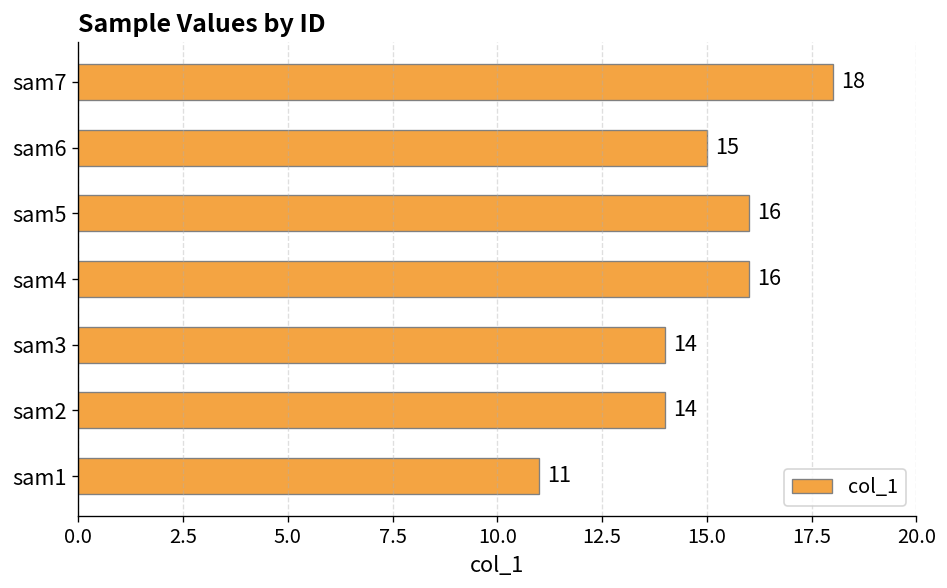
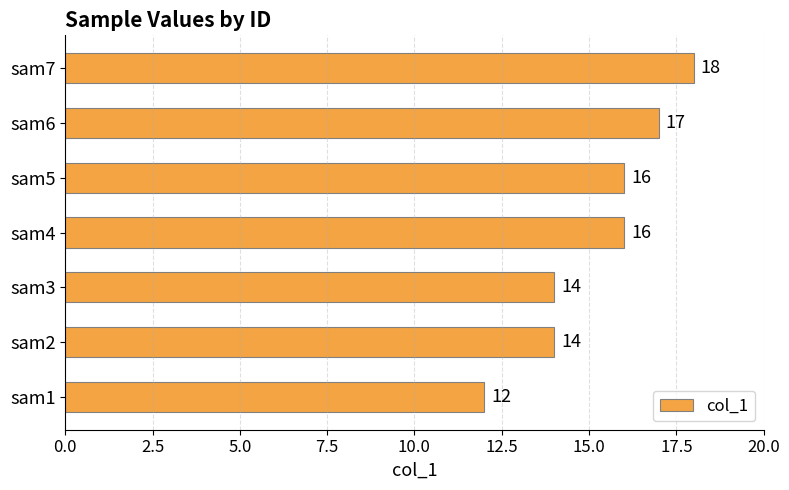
  {
    "sam7": 18,
-   "sam6": 15,
+   "sam6": 17,
    "sam5": 16,
    "sam4": 16,
    "sam3": 14,
    "sam2": 14,
-   "sam1": 11
+   "sam1": 12
  }
